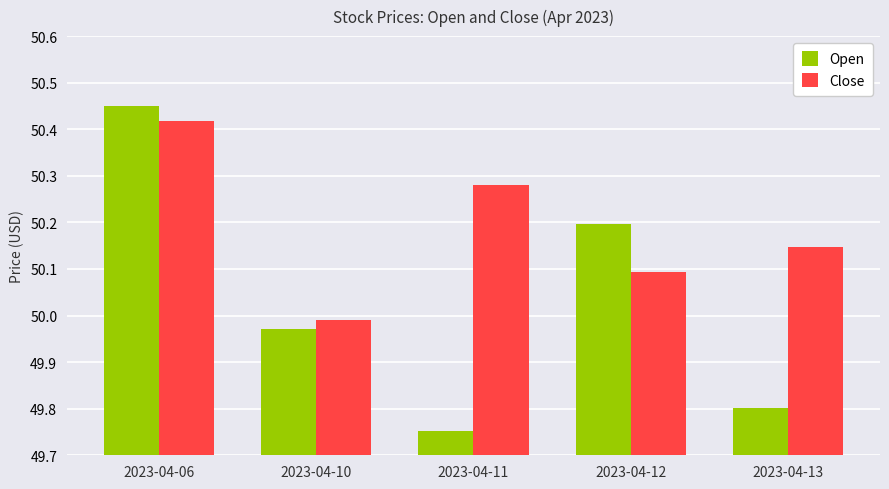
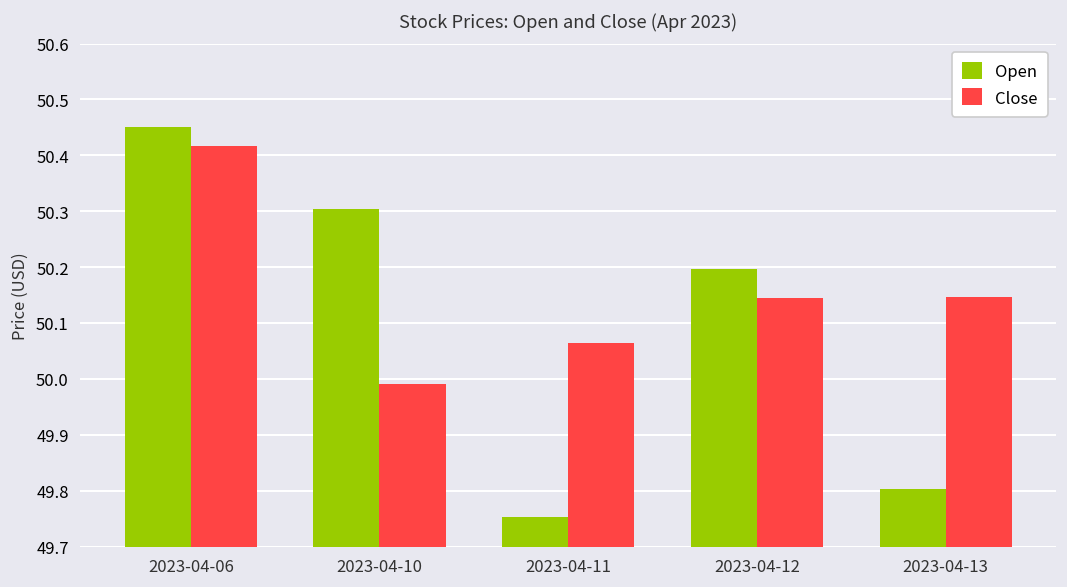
  {
    "Open": {
      "2023-04-06": 50.45,
-     "2023-04-10": 49.97,
+     "2023-04-10": 50.30,
      "2023-04-11": 49.75,
      "2023-04-12": 50.20,
      "2023-04-13": 49.80
    },
    "Close": {
      "2023-04-06": 50.42,
      "2023-04-10": 49.99,
-     "2023-04-11": 50.28,
-     "2023-04-12": 50.09,
+     "2023-04-11": 50.06,
+     "2023-04-12": 50.15,
      "2023-04-13": 50.15
    }
  }
